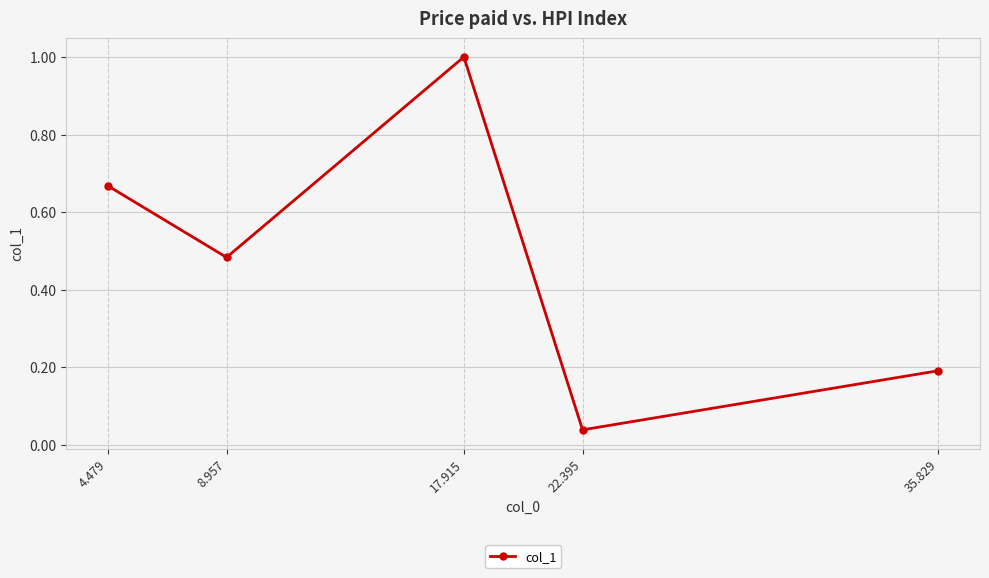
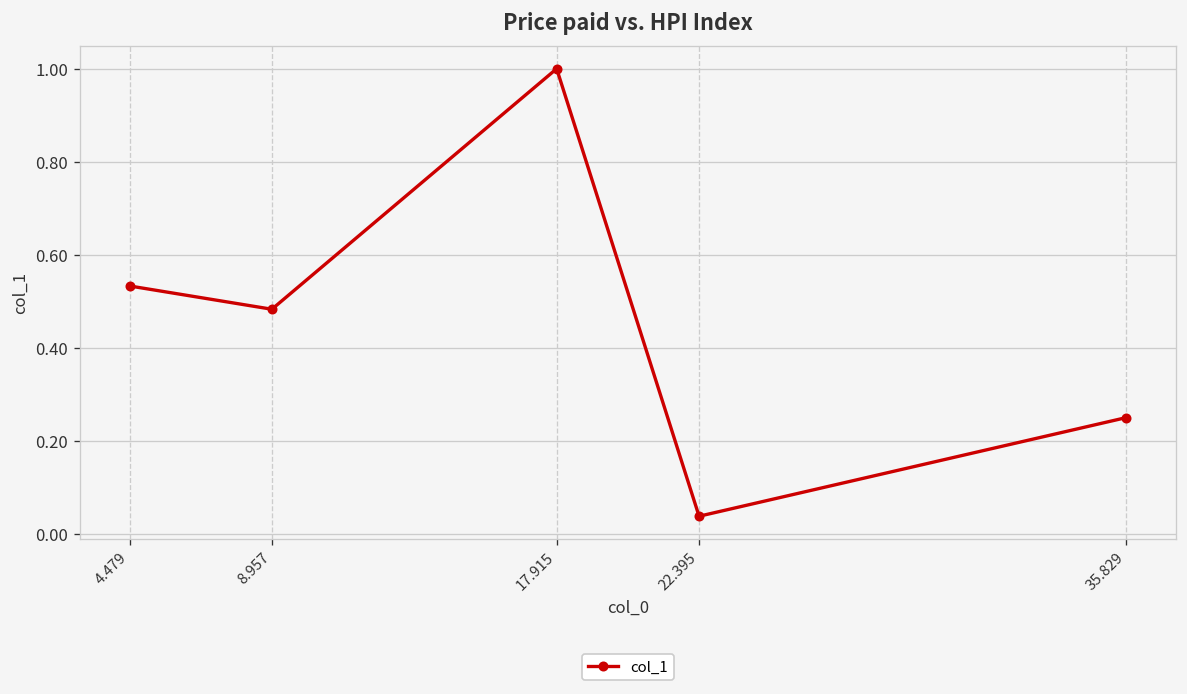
  {
-   "4.479": 0.67,
+   "4.479": 0.53,
    "8.957": 0.48,
    "17.915": 1.00,
    "22.395": 0.04,
-   "35.829": 0.19
+   "35.829": 0.25
  }
